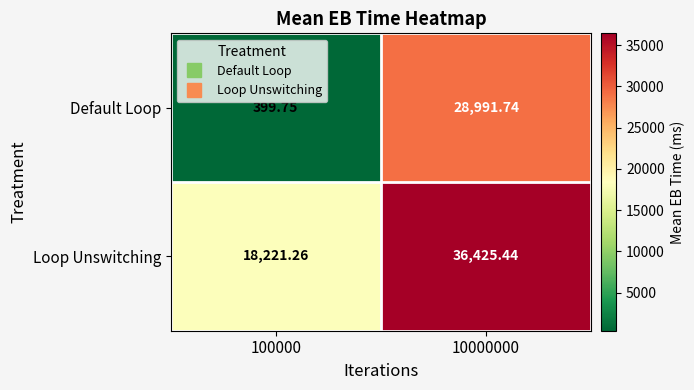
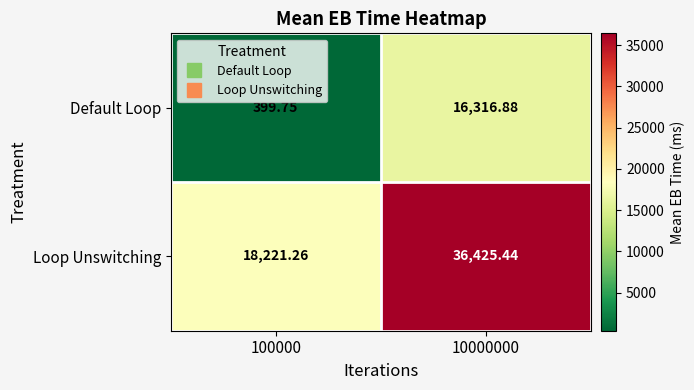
  {
    "Default Loop": {
-     "10000000": "28,991.74"
+     "10000000": "16,316.88"
    },
    "Loop Unswitching": {
      "100000": "18,221.26",
      "10000000": "36,425.44"
    }
  }
